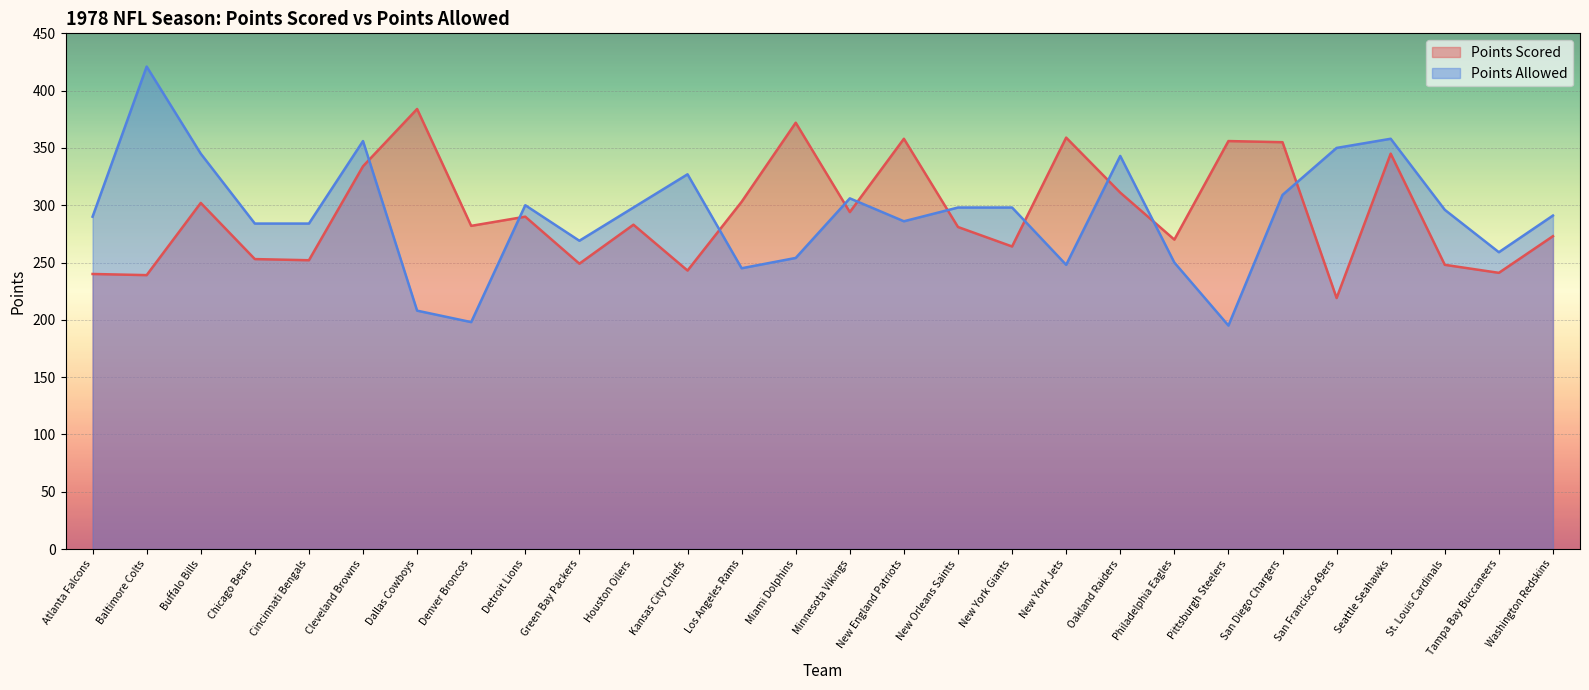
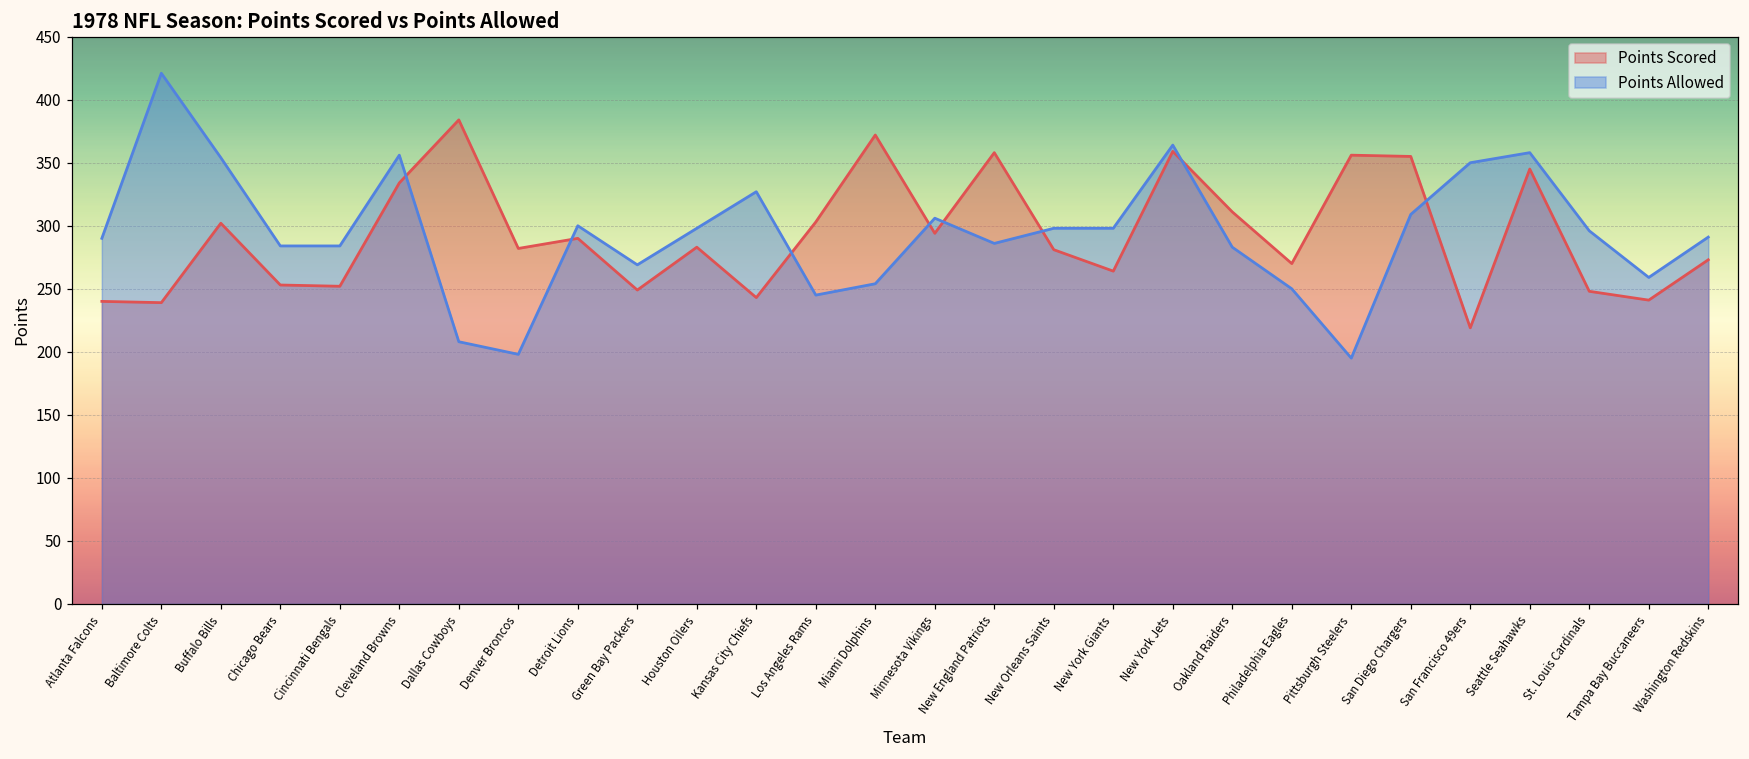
  {
    "Points Scored": {
      "Atlanta Falcons": 240,
      "Baltimore Colts": 239,
      "Buffalo Bills": 302,
      "Chicago Bears": 253,
      "Cincinnati Bengals": 252,
      "Cleveland Browns": 334,
      "Dallas Cowboys": 384,
      "Denver Broncos": 282,
      "Detroit Lions": 290,
      "Green Bay Packers": 249,
      "Houston Oilers": 283,
      "Kansas City Chiefs": 243,
      "Los Angeles Rams": 303,
      "Miami Dolphins": 372,
      "Minnesota Vikings": 294,
      "New England Patriots": 358,
      "New Orleans Saints": 281,
      "New York Giants": 264,
      "New York Jets": 359,
      "Oakland Raiders": 311,
      "Philadelphia Eagles": 270,
      "Pittsburgh Steelers": 356,
      "San Diego Chargers": 355,
      "San Francisco 49ers": 219,
      "Seattle Seahawks": 345,
      "St. Louis Cardinals": 248,
      "Tampa Bay Buccaneers": 241,
      "Washington Redskins": 273
    },
    "Points Allowed": {
      "Atlanta Falcons": 290,
      "Baltimore Colts": 421,
-     "Buffalo Bills": 345,
+     "Buffalo Bills": 354,
      "Chicago Bears": 284,
      "Cincinnati Bengals": 284,
      "Cleveland Browns": 356,
      "Dallas Cowboys": 208,
      "Denver Broncos": 198,
      "Detroit Lions": 300,
      "Green Bay Packers": 269,
      "Houston Oilers": 298,
      "Kansas City Chiefs": 327,
      "Los Angeles Rams": 245,
      "Miami Dolphins": 254,
      "Minnesota Vikings": 306,
      "New England Patriots": 286,
      "New Orleans Saints": 298,
      "New York Giants": 298,
-     "New York Jets": 248,
-     "Oakland Raiders": 343,
+     "New York Jets": 364,
+     "Oakland Raiders": 283,
      "Philadelphia Eagles": 250,
      "Pittsburgh Steelers": 195,
      "San Diego Chargers": 309,
      "San Francisco 49ers": 350,
      "Seattle Seahawks": 358,
      "St. Louis Cardinals": 296,
      "Tampa Bay Buccaneers": 259,
      "Washington Redskins": 291
    }
  }
